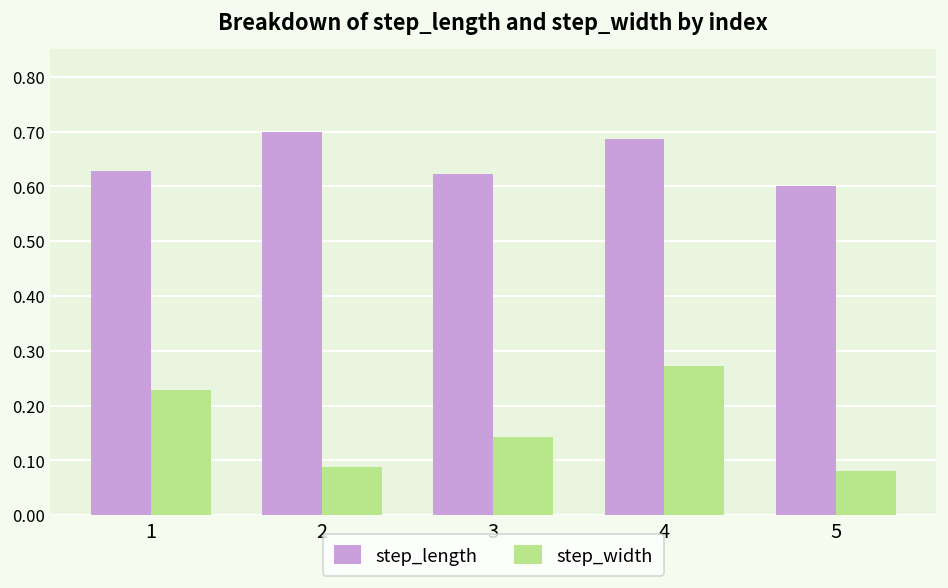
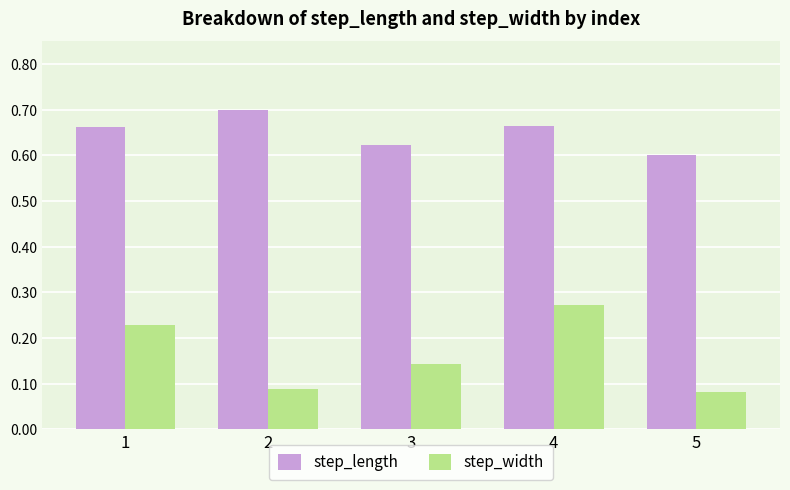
  {
    "step_length": {
-     "1": 0.63,
+     "1": 0.66,
      "2": 0.70,
      "3": 0.62,
-     "4": 0.69,
+     "4": 0.66,
      "5": 0.60
    },
    "step_width": {
      "1": 0.23,
      "2": 0.09,
      "3": 0.14,
      "4": 0.27,
      "5": 0.08
    }
  }
